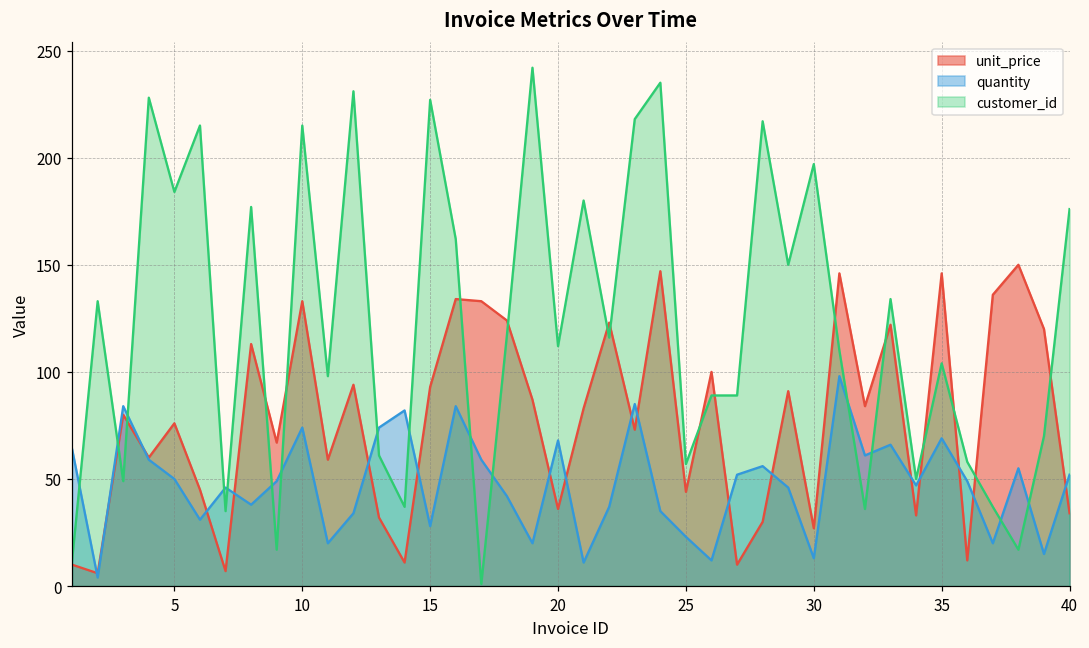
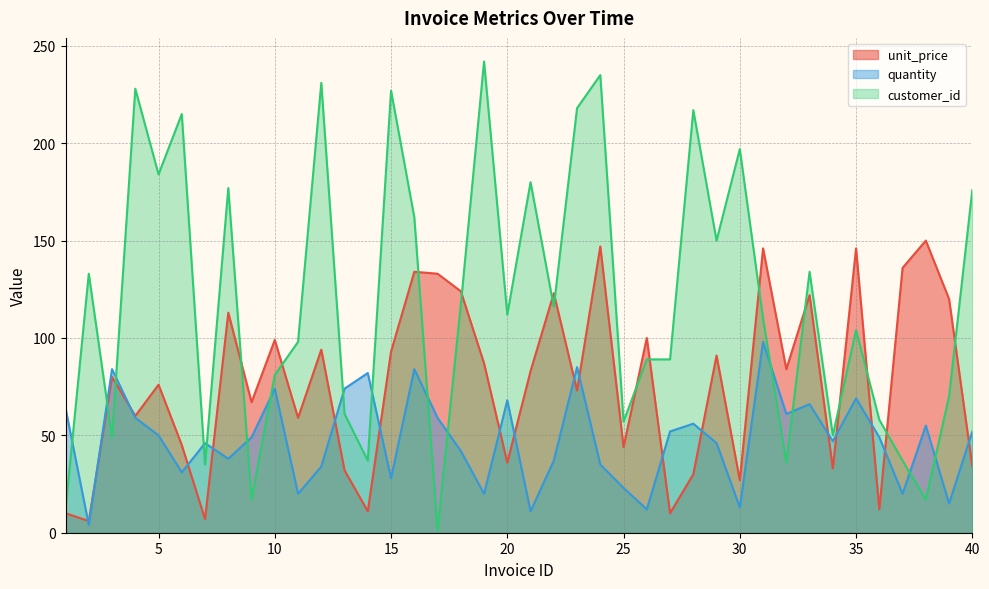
  {
    "unit_price": {
      "5": 76,
-     "10": 133,
+     "10": 99,
      "15": 93,
      "20": 36,
      "25": 44,
      "30": 27,
      "35": 146,
      "40": 34
    },
    "quantity": {
      "5": 50,
      "10": 74,
      "15": 28,
      "20": 68,
      "25": 23,
      "30": 13,
      "35": 69,
      "40": 52
    },
    "customer_id": {
      "5": 184,
-     "10": 215,
+     "10": 81,
      "15": 227,
      "20": 112,
      "25": 57,
      "30": 197,
      "35": 104,
      "40": 176
    }
  }
